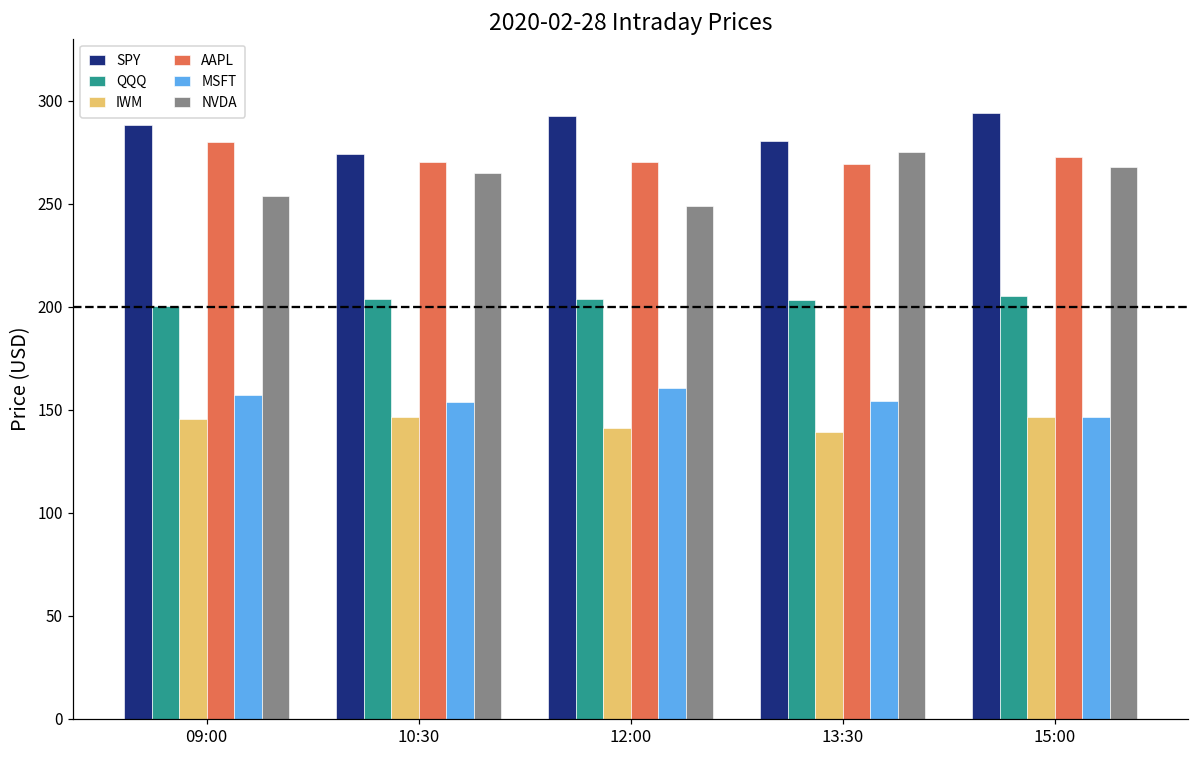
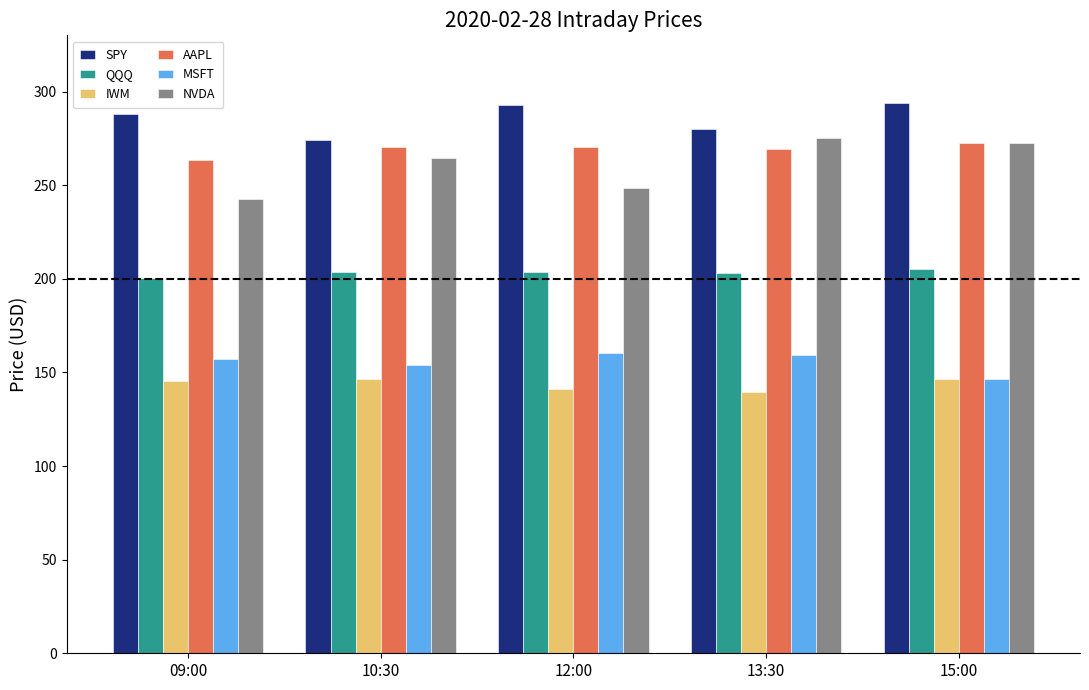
  {
    "SPY": {
      "09:00": 288,
      "10:30": 274,
      "12:00": 293,
      "13:30": 280,
      "15:00": 294
    },
    "QQQ": {
      "09:00": 201,
      "10:30": 203,
      "12:00": 204,
      "13:30": 203,
      "15:00": 205
    },
    "IWM": {
      "09:00": 145,
      "10:30": 146,
      "12:00": 141,
      "13:30": 139,
      "15:00": 147
    },
    "AAPL": {
-     "09:00": 280,
+     "09:00": 263,
      "10:30": 270,
      "12:00": 270,
      "13:30": 269,
      "15:00": 273
    },
    "MSFT": {
      "09:00": 157,
      "10:30": 154,
      "12:00": 160,
-     "13:30": 154,
+     "13:30": 159,
      "15:00": 146
    },
    "NVDA": {
-     "09:00": 254,
+     "09:00": 243,
      "10:30": 265,
      "12:00": 249,
      "13:30": 275,
-     "15:00": 268
+     "15:00": 273
    }
  }
